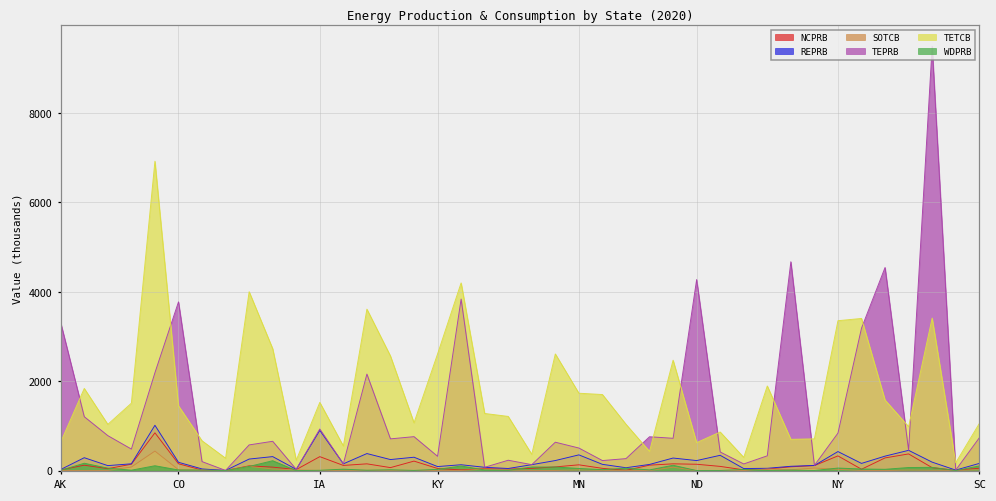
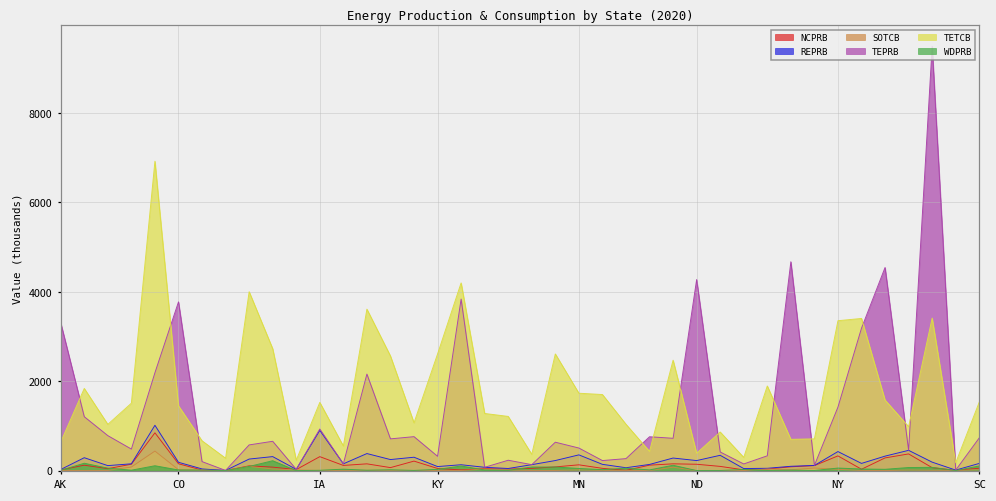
  {
    "NCPRB": {
      "IA": 300,
      "MN": 100,
      "ND": 100,
      "NY": 300
    },
    "REPRB": {
      "MN": 400,
      "ND": 200,
      "NY": 400
    },
    "TEPRB": {
      "AK": 3300,
      "CO": 3800,
      "KY": 300,
      "MN": 500,
      "ND": 4300,
-     "NY": 800,
+     "NY": 1400,
      "SC": 700
    },
    "TETCB": {
      "AK": 600,
      "CO": 1500,
      "IA": 1500,
      "KY": 2600,
      "MN": 1700,
-     "ND": 600,
+     "ND": 400,
      "NY": 3400,
-     "SC": 1100
+     "SC": 1500
    }
  }
